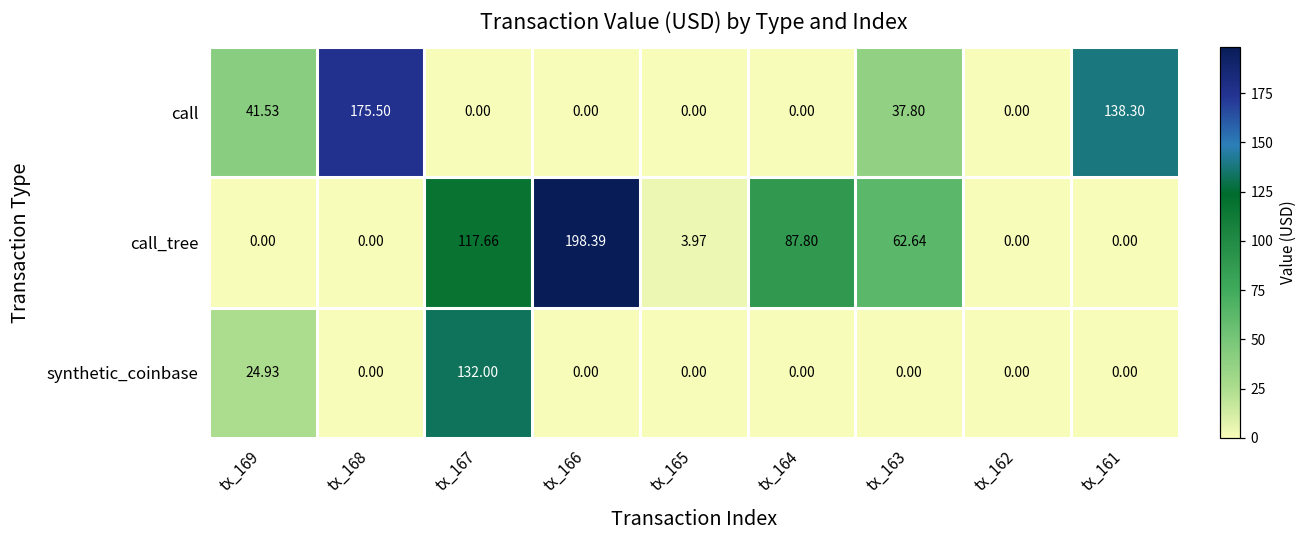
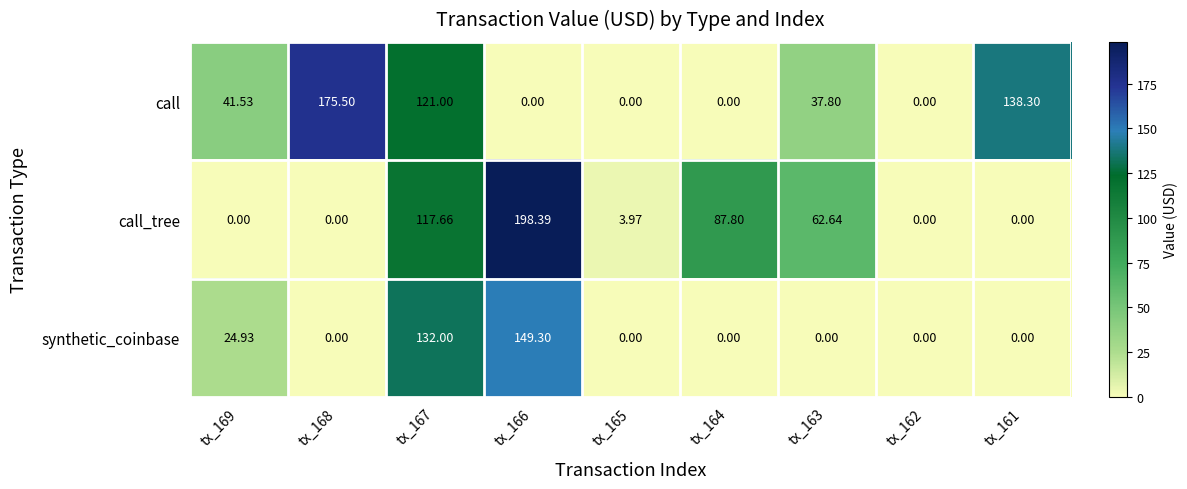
  {
    "call": {
      "tx_169": 41.53,
      "tx_168": 175.50,
-     "tx_167": 0.00,
+     "tx_167": 121.00,
      "tx_166": 0.00,
      "tx_165": 0.00,
      "tx_164": 0.00,
      "tx_163": 37.80,
      "tx_162": 0.00,
      "tx_161": 138.30
    },
    "call_tree": {
      "tx_169": 0.00,
      "tx_168": 0.00,
      "tx_167": 117.66,
      "tx_166": 198.39,
      "tx_165": 3.97,
      "tx_164": 87.80,
      "tx_163": 62.64,
      "tx_162": 0.00,
      "tx_161": 0.00
    },
    "synthetic_coinbase": {
      "tx_169": 24.93,
      "tx_168": 0.00,
      "tx_167": 132.00,
-     "tx_166": 0.00,
+     "tx_166": 149.30,
      "tx_165": 0.00,
      "tx_164": 0.00,
      "tx_163": 0.00,
      "tx_162": 0.00,
      "tx_161": 0.00
    }
  }
